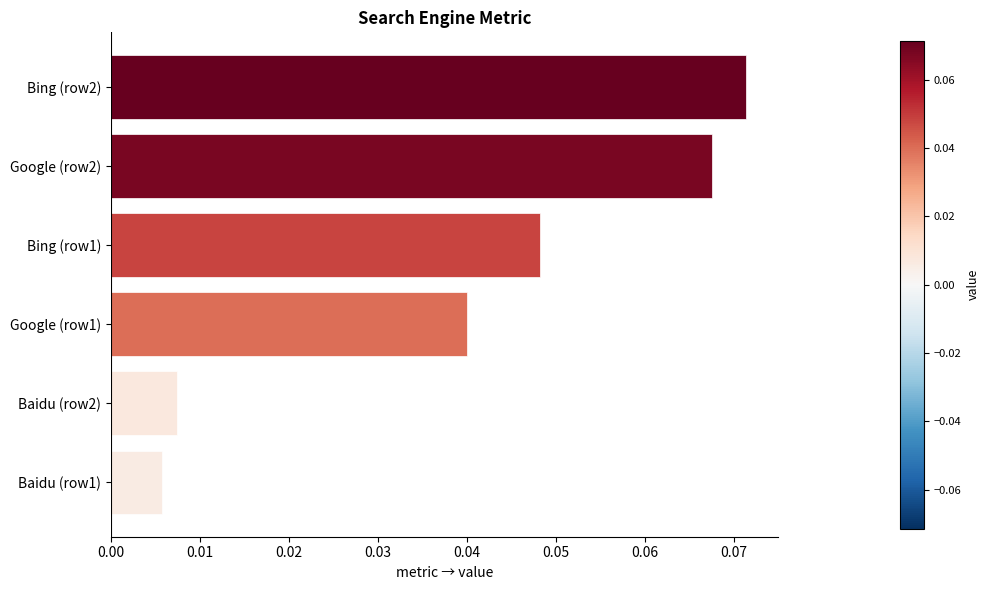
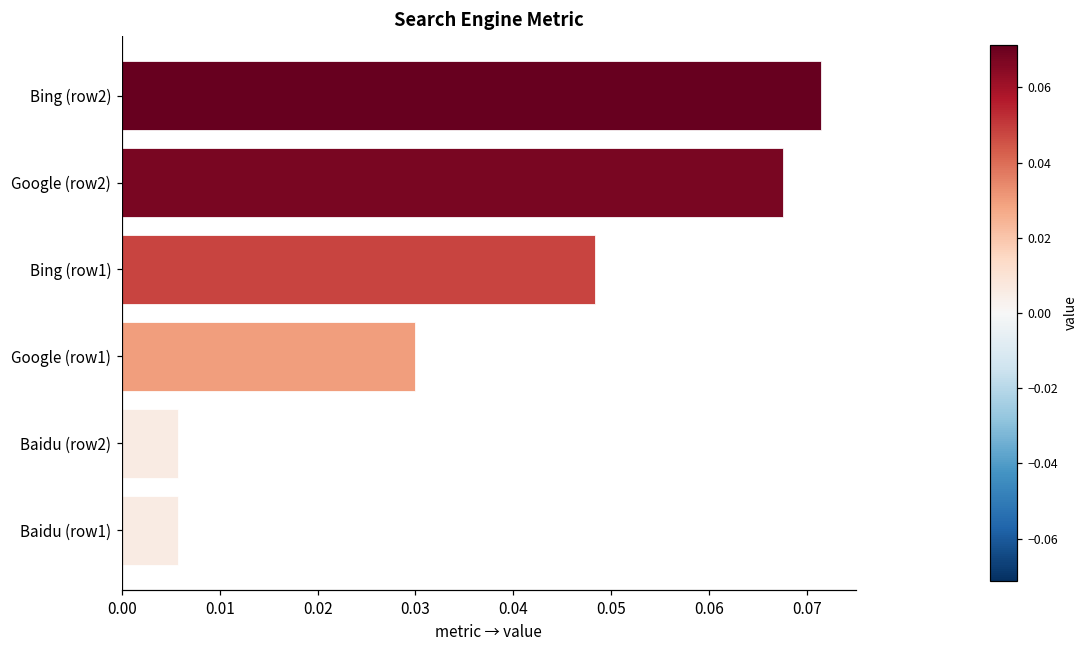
  {
    "Bing (row2)": 0.071,
    "Google (row2)": 0.068,
    "Bing (row1)": 0.048,
-   "Google (row1)": 0.04,
-   "Baidu (row2)": 0.007,
+   "Google (row1)": 0.03,
+   "Baidu (row2)": 0.006,
    "Baidu (row1)": 0.006
  }
